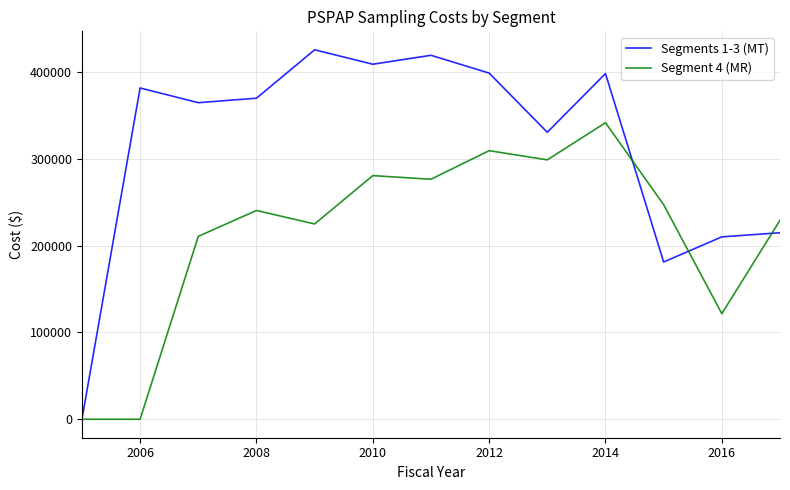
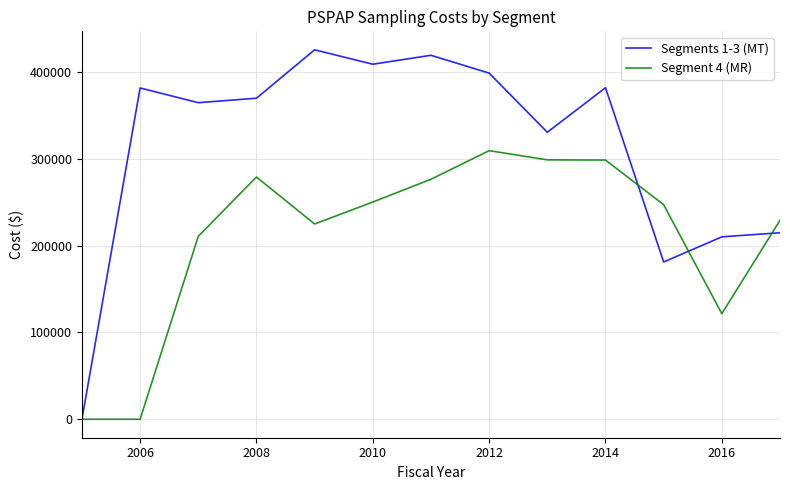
  {
    "Segments 1-3 (MT)": {
      "2006": 380000,
      "2008": 370000,
      "2010": 410000,
      "2012": 400000,
-     "2014": 400000,
+     "2014": 380000,
      "2016": 210000
    },
    "Segment 4 (MR)": {
      "2006": 0,
-     "2008": 240000,
-     "2010": 280000,
+     "2008": 280000,
+     "2010": 250000,
      "2012": 310000,
-     "2014": 340000,
+     "2014": 300000,
      "2016": 120000
    }
  }
